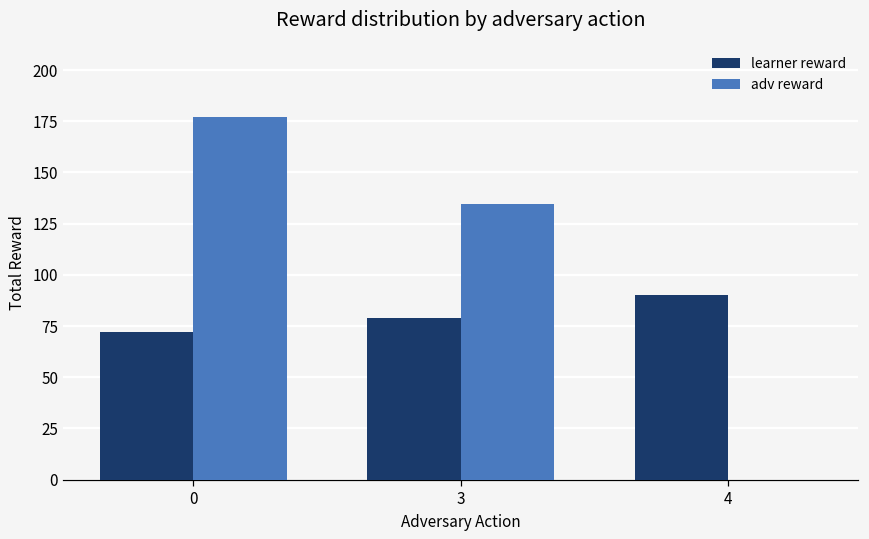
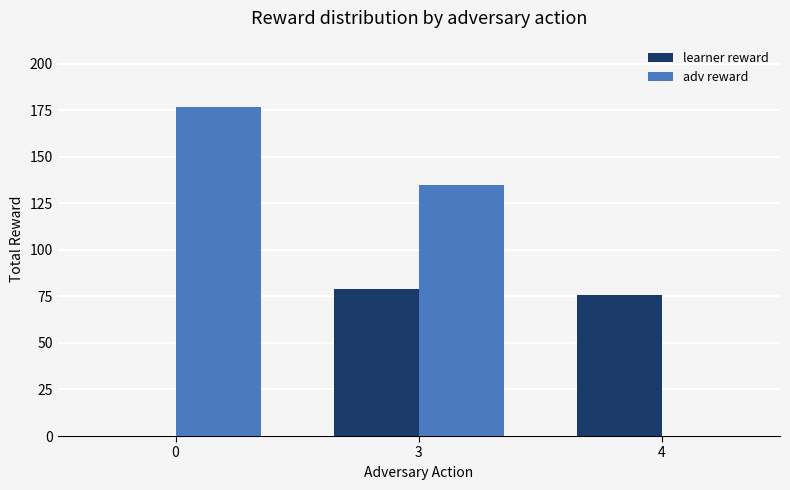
  {
    "learner reward": {
-     "0": 72,
+     "0": 0,
      "3": 79,
-     "4": 90
+     "4": 76
    },
    "adv reward": {
      "0": 177,
      "3": 135,
      "4": 0
    }
  }
